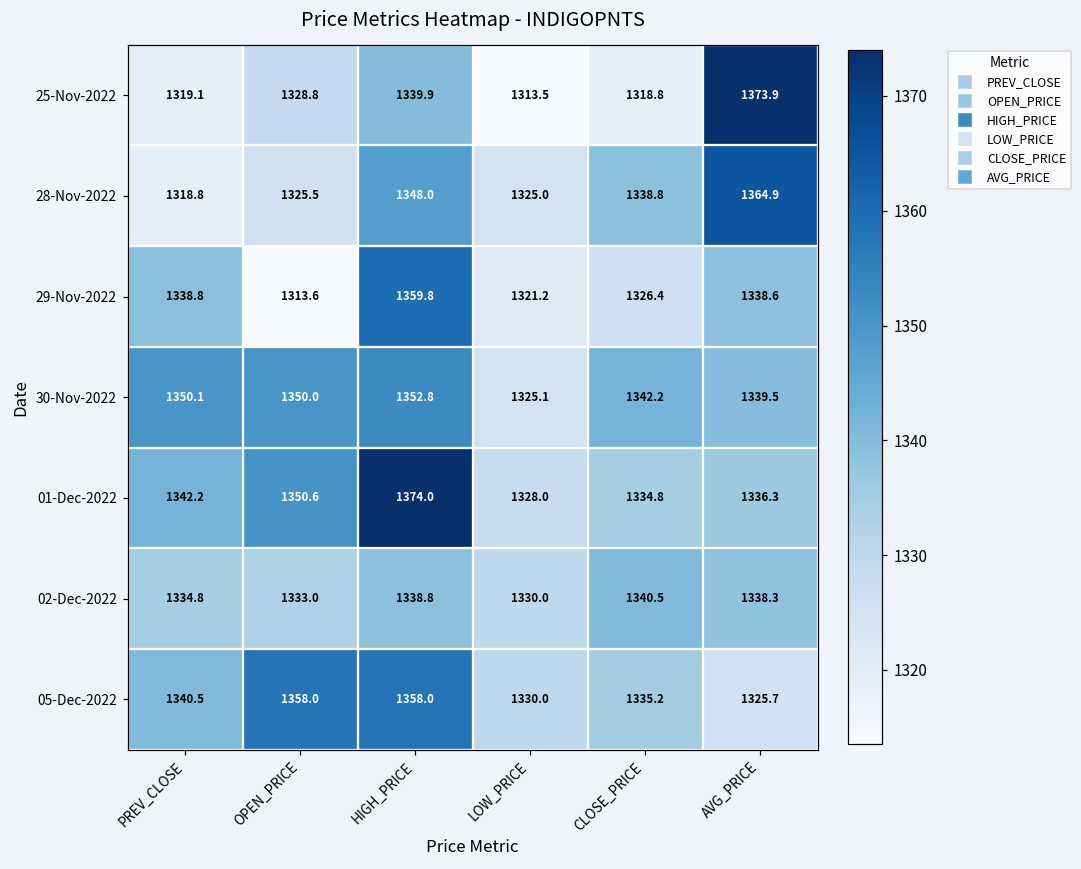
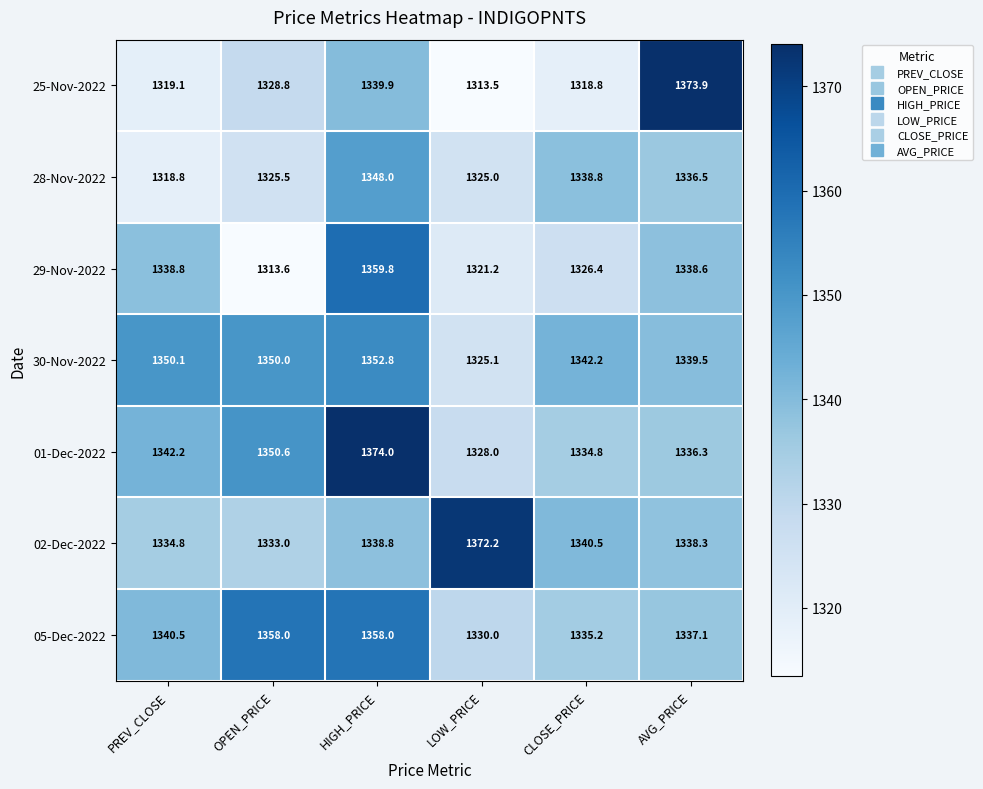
  {
    "25-Nov-2022": {
      "PREV_CLOSE": 1319.1,
      "OPEN_PRICE": 1328.8,
      "HIGH_PRICE": 1339.9,
      "LOW_PRICE": 1313.5,
      "CLOSE_PRICE": 1318.8,
      "AVG_PRICE": 1373.9
    },
    "28-Nov-2022": {
      "PREV_CLOSE": 1318.8,
      "OPEN_PRICE": 1325.5,
      "HIGH_PRICE": 1348.0,
      "LOW_PRICE": 1325.0,
      "CLOSE_PRICE": 1338.8,
-     "AVG_PRICE": 1364.9
+     "AVG_PRICE": 1336.5
    },
    "29-Nov-2022": {
      "PREV_CLOSE": 1338.8,
      "OPEN_PRICE": 1313.6,
      "HIGH_PRICE": 1359.8,
      "LOW_PRICE": 1321.2,
      "CLOSE_PRICE": 1326.4,
      "AVG_PRICE": 1338.6
    },
    "30-Nov-2022": {
      "PREV_CLOSE": 1350.1,
      "OPEN_PRICE": 1350.0,
      "HIGH_PRICE": 1352.8,
      "LOW_PRICE": 1325.1,
      "CLOSE_PRICE": 1342.2,
      "AVG_PRICE": 1339.5
    },
    "01-Dec-2022": {
      "PREV_CLOSE": 1342.2,
      "OPEN_PRICE": 1350.6,
      "HIGH_PRICE": 1374.0,
      "LOW_PRICE": 1328.0,
      "CLOSE_PRICE": 1334.8,
      "AVG_PRICE": 1336.3
    },
    "02-Dec-2022": {
      "PREV_CLOSE": 1334.8,
      "OPEN_PRICE": 1333.0,
      "HIGH_PRICE": 1338.8,
-     "LOW_PRICE": 1330.0,
+     "LOW_PRICE": 1372.2,
      "CLOSE_PRICE": 1340.5,
      "AVG_PRICE": 1338.3
    },
    "05-Dec-2022": {
      "PREV_CLOSE": 1340.5,
      "OPEN_PRICE": 1358.0,
      "HIGH_PRICE": 1358.0,
      "LOW_PRICE": 1330.0,
      "CLOSE_PRICE": 1335.2,
-     "AVG_PRICE": 1325.7
+     "AVG_PRICE": 1337.1
    }
  }
